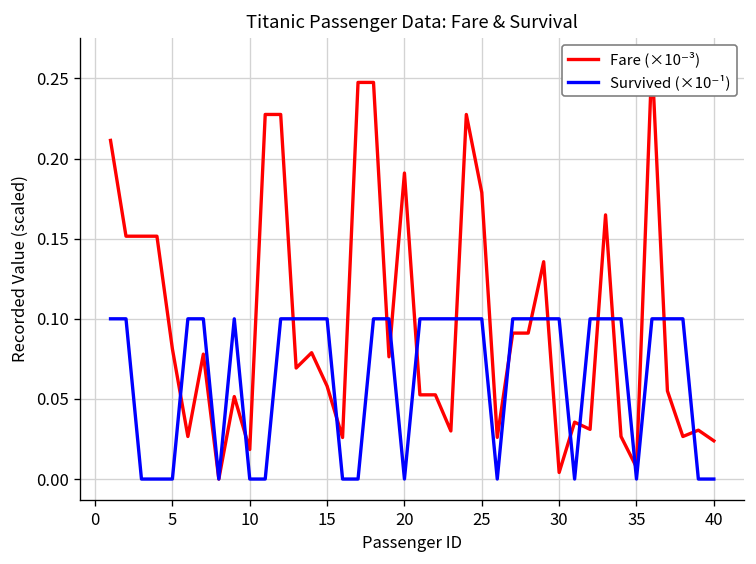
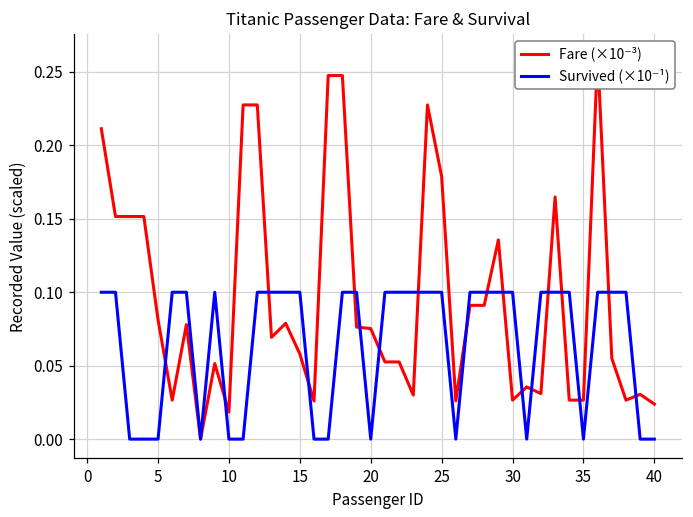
  {
    "Fare (×10⁻³)": {
      "5": 0.081,
      "10": 0.018,
      "15": 0.058,
-     "20": 0.191,
+     "20": 0.075,
      "25": 0.179,
-     "30": 0.004,
-     "35": 0.007,
+     "30": 0.027,
+     "35": 0.027,
      "40": 0.024
    },
    "Survived (×10⁻¹)": {
      "5": 0.000,
      "10": 0.000,
      "15": 0.100,
      "20": 0.000,
      "25": 0.100,
      "30": 0.100,
      "35": 0.000,
      "40": 0.000
    }
  }
